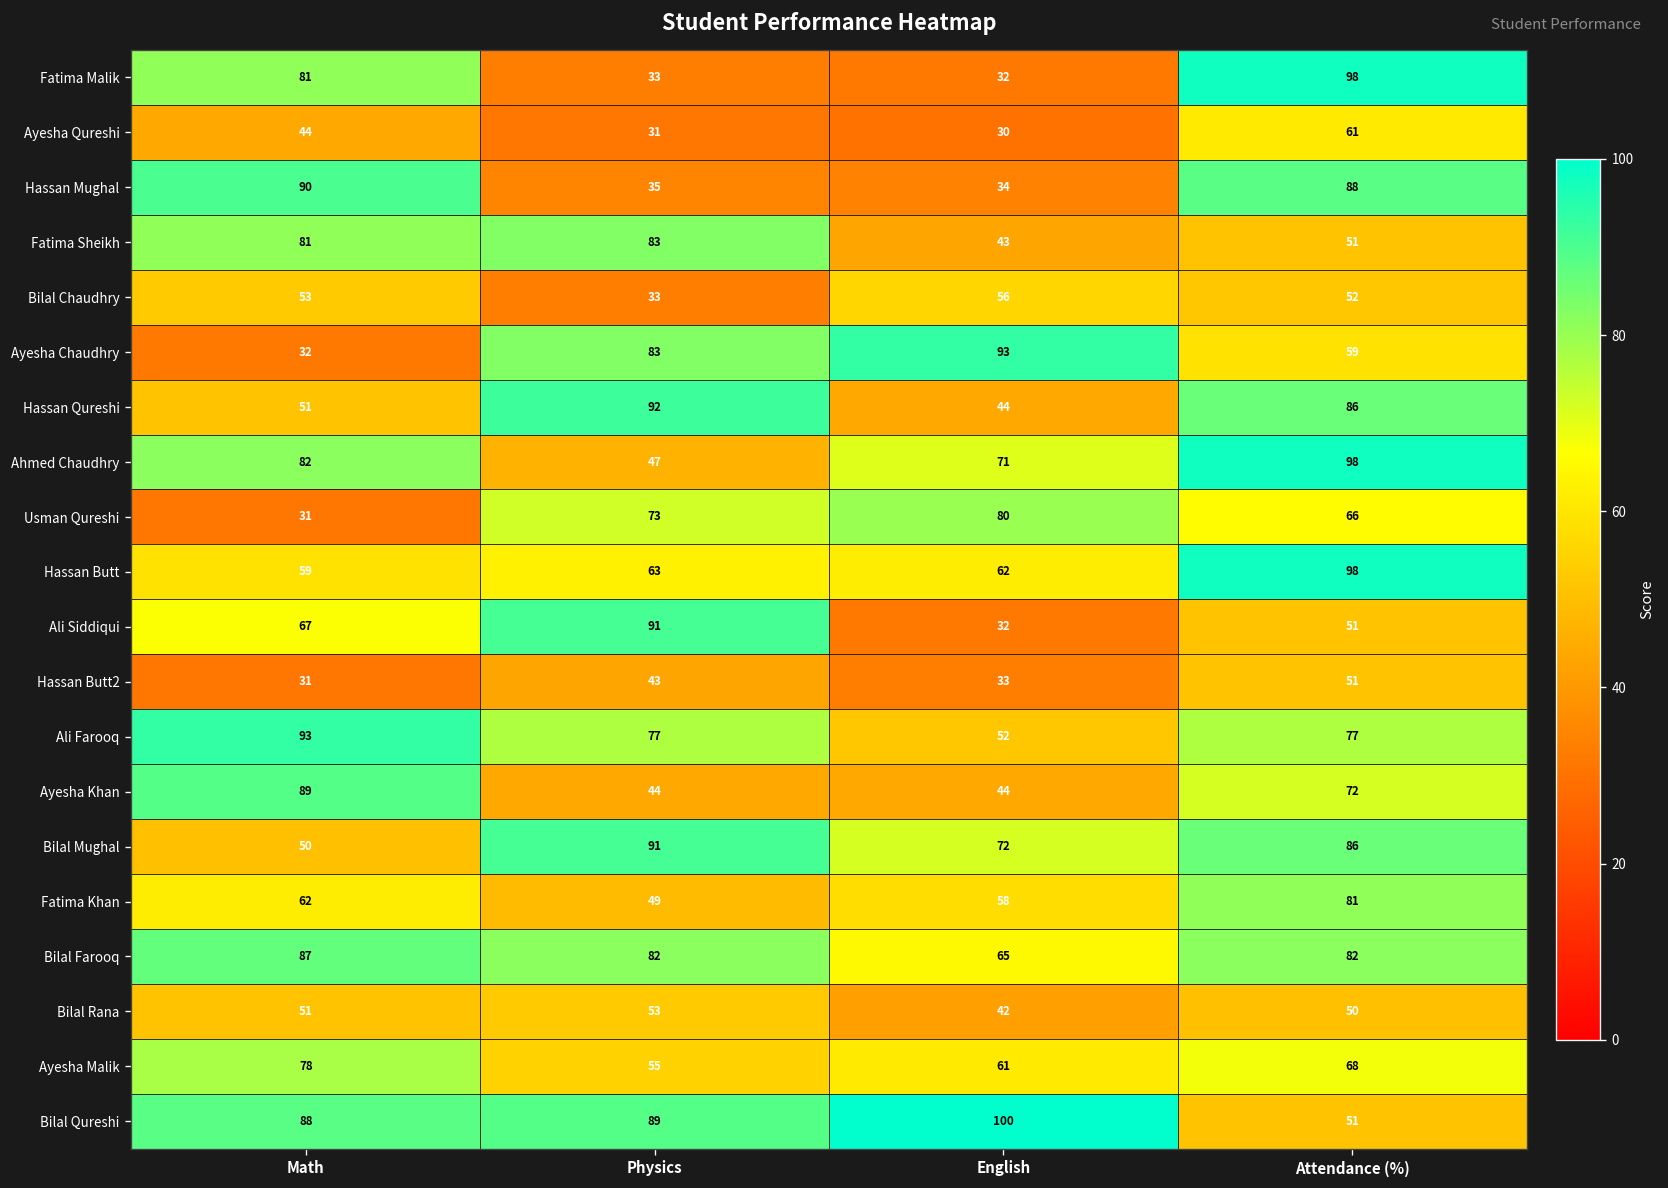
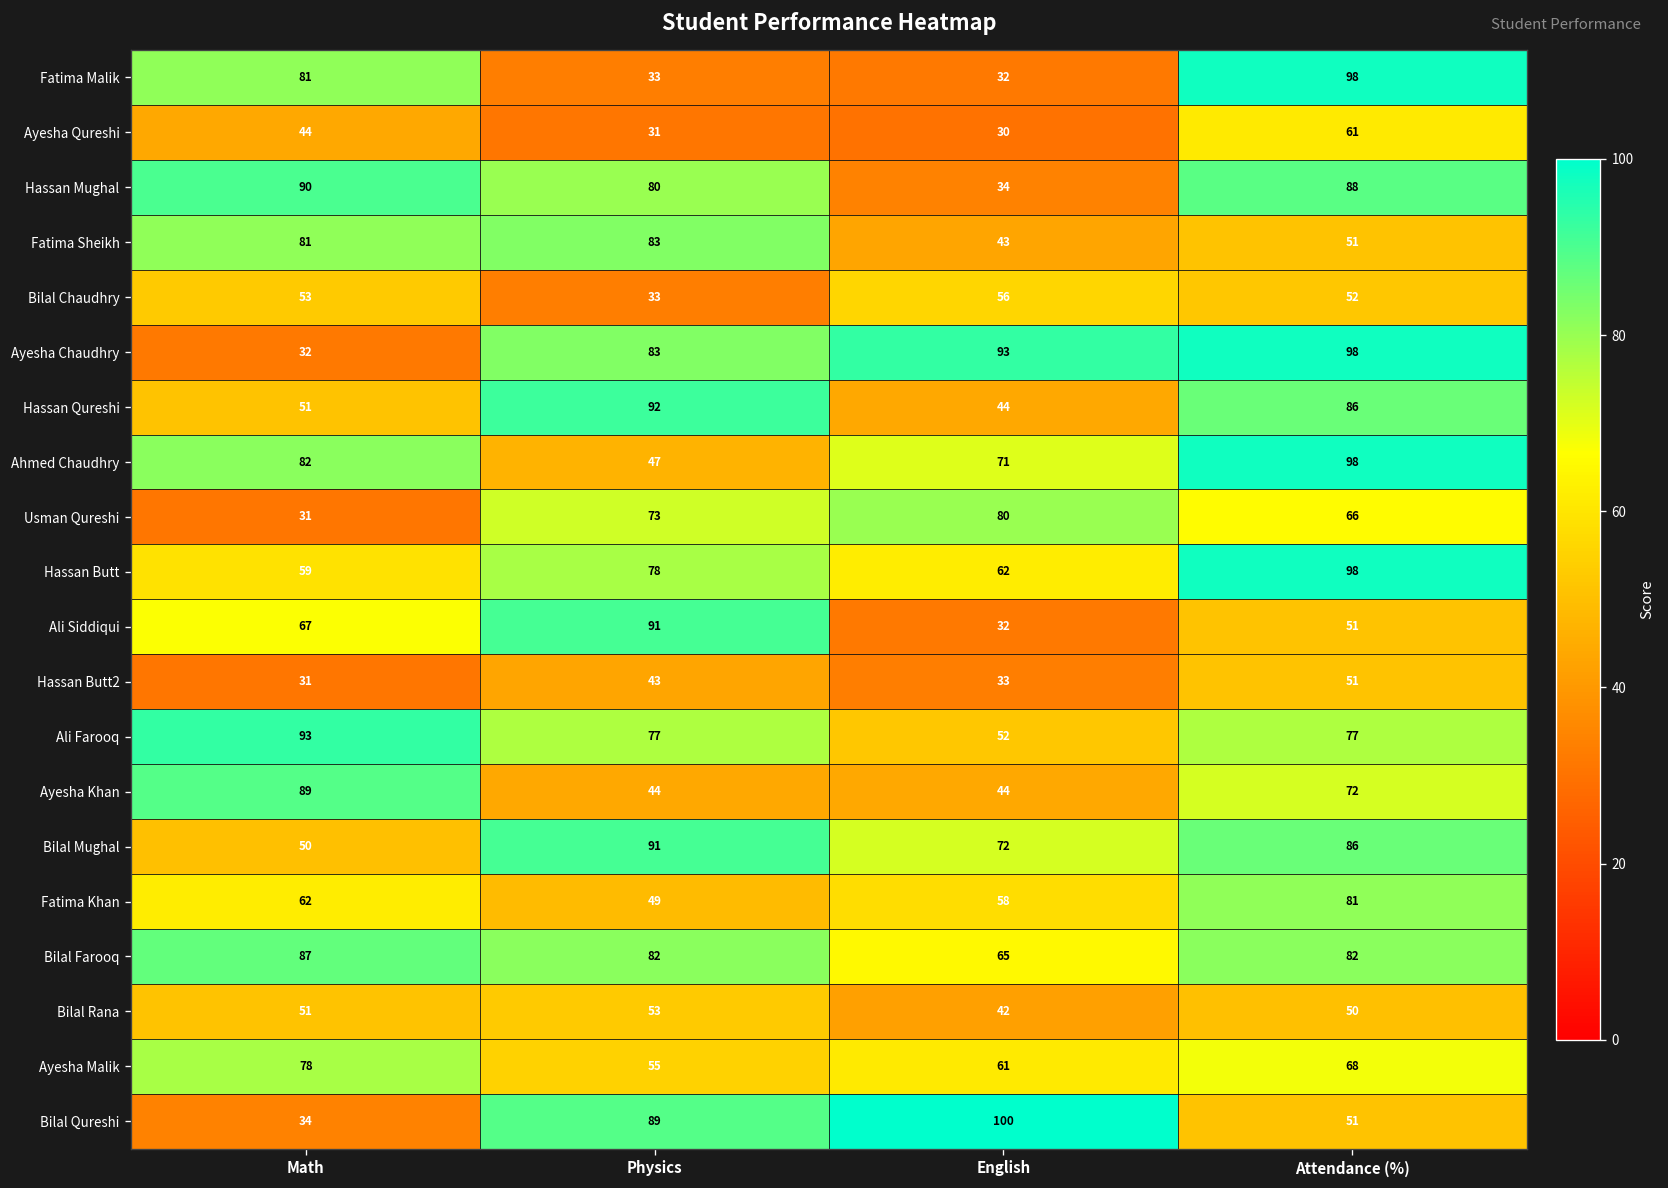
  {
    "Fatima Malik": {
      "Math": 81,
      "Physics": 33,
      "English": 32,
      "Attendance (%)": 98
    },
    "Ayesha Qureshi": {
      "Math": 44,
      "Physics": 31,
      "English": 30,
      "Attendance (%)": 61
    },
    "Hassan Mughal": {
      "Math": 90,
-     "Physics": 35,
+     "Physics": 80,
      "English": 34,
      "Attendance (%)": 88
    },
    "Fatima Sheikh": {
      "Math": 81,
      "Physics": 83,
      "English": 43,
      "Attendance (%)": 51
    },
    "Bilal Chaudhry": {
      "Math": 53,
      "Physics": 33,
      "English": 56,
      "Attendance (%)": 52
    },
    "Ayesha Chaudhry": {
      "Math": 32,
      "Physics": 83,
      "English": 93,
-     "Attendance (%)": 59
+     "Attendance (%)": 98
    },
    "Hassan Qureshi": {
      "Math": 51,
      "Physics": 92,
      "English": 44,
      "Attendance (%)": 86
    },
    "Ahmed Chaudhry": {
      "Math": 82,
      "Physics": 47,
      "English": 71,
      "Attendance (%)": 98
    },
    "Usman Qureshi": {
      "Math": 31,
      "Physics": 73,
      "English": 80,
      "Attendance (%)": 66
    },
    "Hassan Butt": {
      "Math": 59,
-     "Physics": 63,
+     "Physics": 78,
      "English": 62,
      "Attendance (%)": 98
    },
    "Ali Siddiqui": {
      "Math": 67,
      "Physics": 91,
      "English": 32,
      "Attendance (%)": 51
    },
    "Hassan Butt2": {
      "Math": 31,
      "Physics": 43,
      "English": 33,
      "Attendance (%)": 51
    },
    "Ali Farooq": {
      "Math": 93,
      "Physics": 77,
      "English": 52,
      "Attendance (%)": 77
    },
    "Ayesha Khan": {
      "Math": 89,
      "Physics": 44,
      "English": 44,
      "Attendance (%)": 72
    },
    "Bilal Mughal": {
      "Math": 50,
      "Physics": 91,
      "English": 72,
      "Attendance (%)": 86
    },
    "Fatima Khan": {
      "Math": 62,
      "Physics": 49,
      "English": 58,
      "Attendance (%)": 81
    },
    "Bilal Farooq": {
      "Math": 87,
      "Physics": 82,
      "English": 65,
      "Attendance (%)": 82
    },
    "Bilal Rana": {
      "Math": 51,
      "Physics": 53,
      "English": 42,
      "Attendance (%)": 50
    },
    "Ayesha Malik": {
      "Math": 78,
      "Physics": 55,
      "English": 61,
      "Attendance (%)": 68
    },
    "Bilal Qureshi": {
-     "Math": 88,
+     "Math": 34,
      "Physics": 89,
      "English": 100,
      "Attendance (%)": 51
    }
  }
